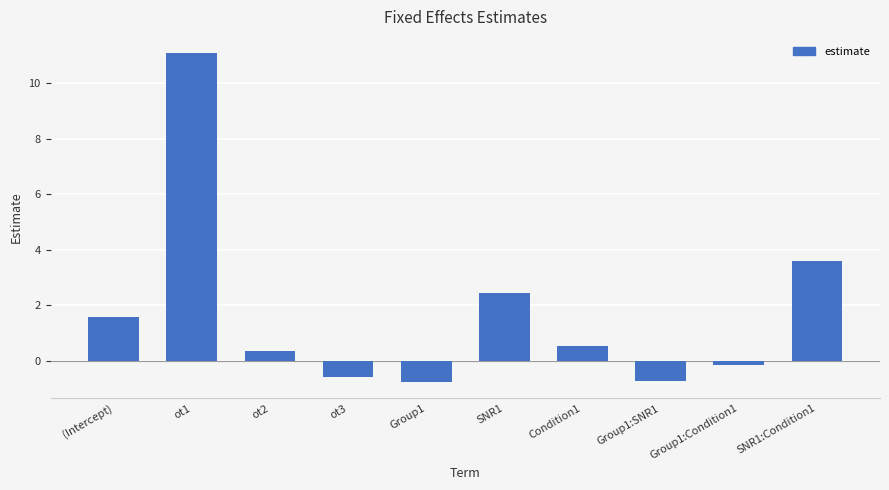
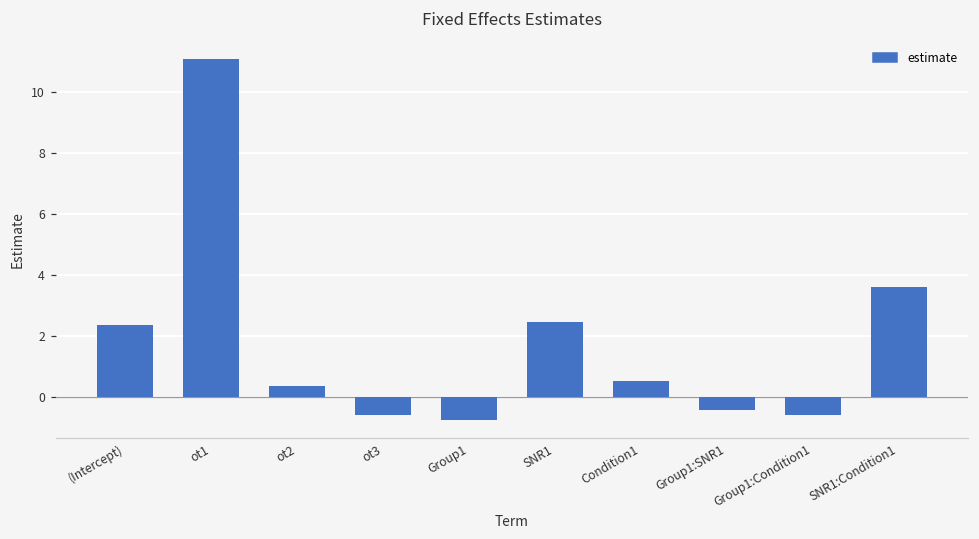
  {
-   "(Intercept)": 1.6,
+   "(Intercept)": 2.4,
    "ot1": 11.1,
    "ot2": 0.4,
    "ot3": -0.6,
    "Group1": -0.8,
    "SNR1": 2.4,
    "Condition1": 0.5,
-   "Group1:SNR1": -0.7,
-   "Group1:Condition1": -0.2,
+   "Group1:SNR1": -0.4,
+   "Group1:Condition1": -0.6,
    "SNR1:Condition1": 3.6
  }
